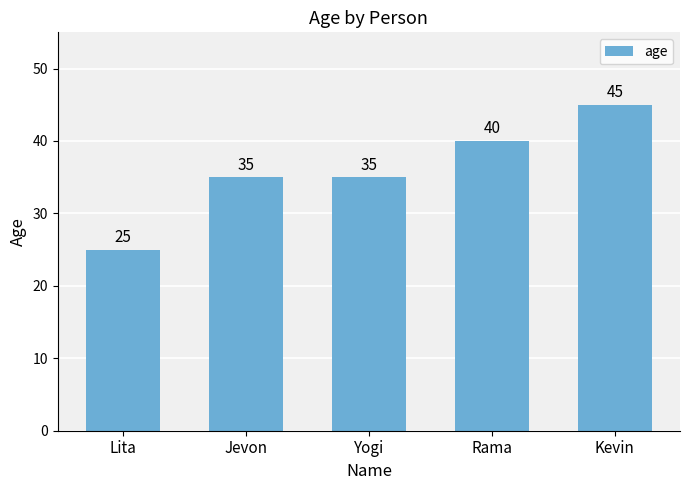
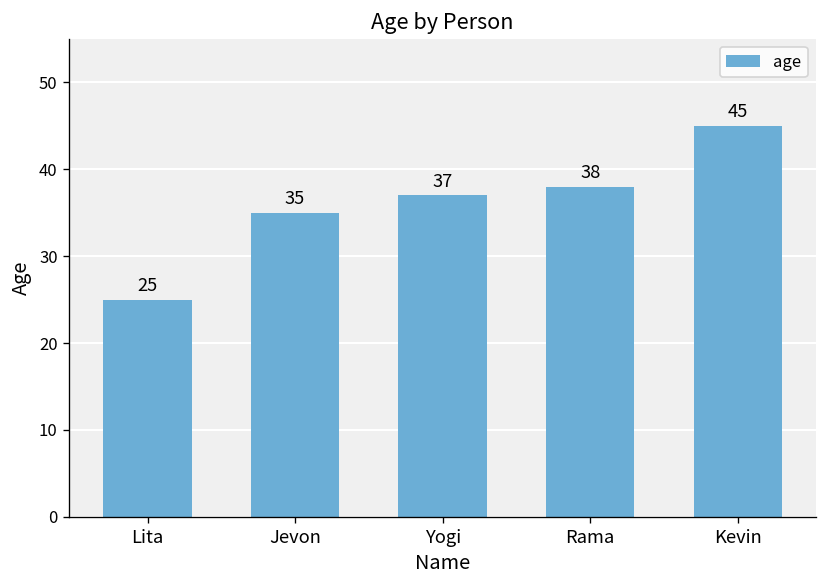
  {
    "Lita": 25,
    "Jevon": 35,
-   "Yogi": 35,
-   "Rama": 40,
+   "Yogi": 37,
+   "Rama": 38,
    "Kevin": 45
  }
